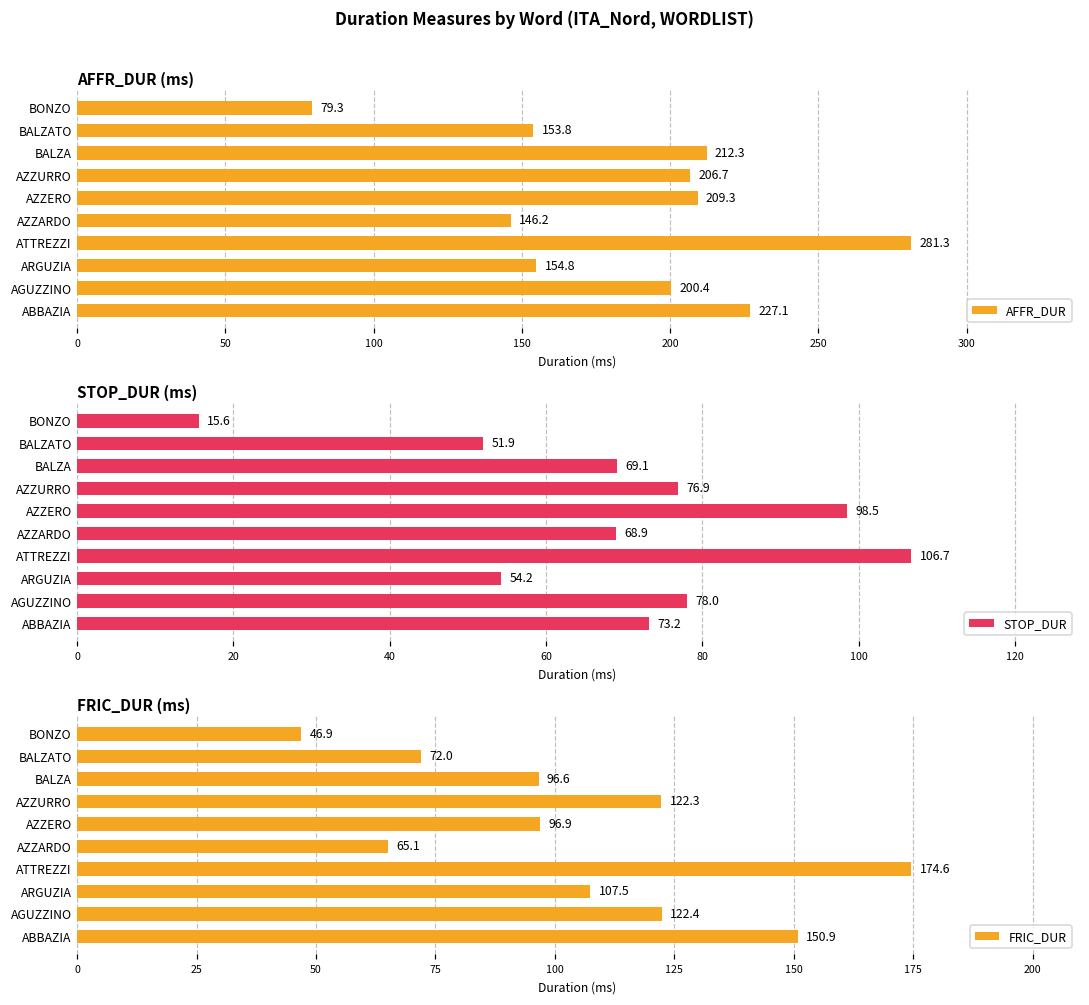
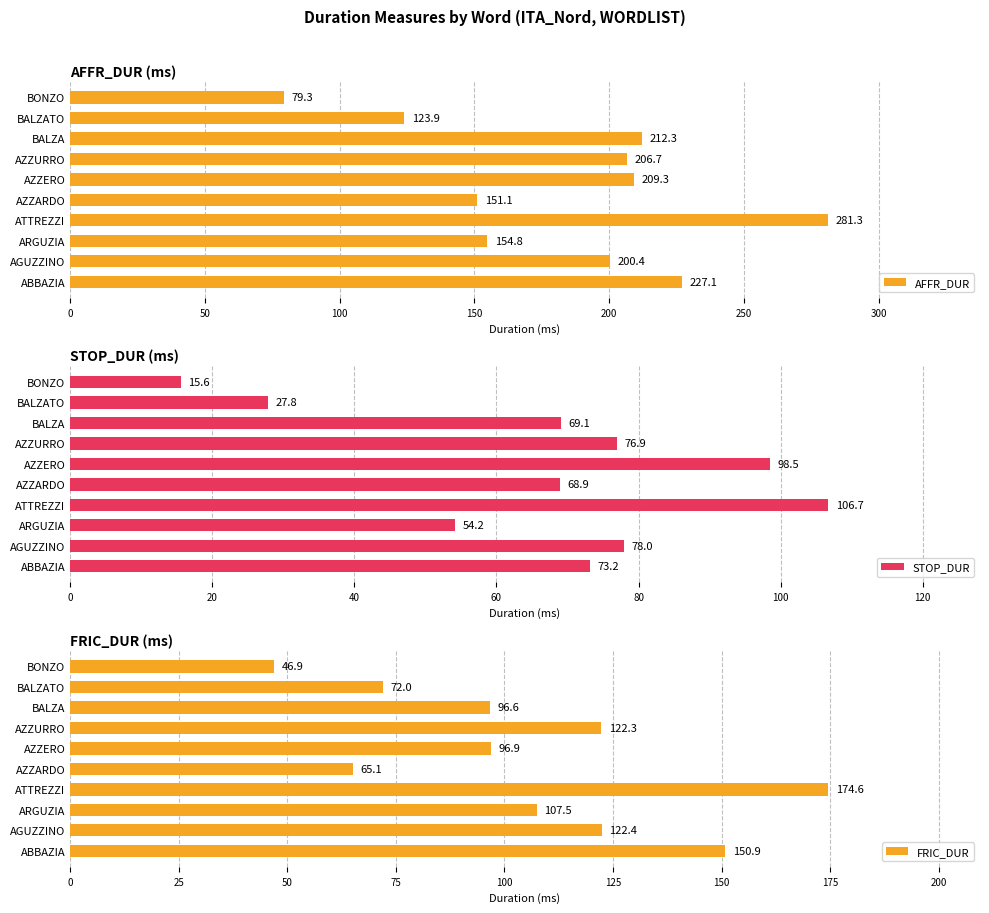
  {
    "AFFR_DUR (ms)": {
      "BONZO": 79.3,
-     "BALZATO": 153.8,
+     "BALZATO": 123.9,
      "BALZA": 212.3,
      "AZZURRO": 206.7,
      "AZZERO": 209.3,
-     "AZZARDO": 146.2,
+     "AZZARDO": 151.1,
      "ATTREZZI": 281.3,
      "ARGUZIA": 154.8,
      "AGUZZINO": 200.4,
      "ABBAZIA": 227.1
    },
    "STOP_DUR (ms)": {
      "BONZO": 15.6,
-     "BALZATO": 51.9,
+     "BALZATO": 27.8,
      "BALZA": 69.1,
      "AZZURRO": 76.9,
      "AZZERO": 98.5,
      "AZZARDO": 68.9,
      "ATTREZZI": 106.7,
      "ARGUZIA": 54.2,
      "AGUZZINO": 78.0,
      "ABBAZIA": 73.2
    },
    "FRIC_DUR (ms)": {
      "BONZO": 46.9,
      "BALZATO": 72.0,
      "BALZA": 96.6,
      "AZZURRO": 122.3,
      "AZZERO": 96.9,
      "AZZARDO": 65.1,
      "ATTREZZI": 174.6,
      "ARGUZIA": 107.5,
      "AGUZZINO": 122.4,
      "ABBAZIA": 150.9
    }
  }
